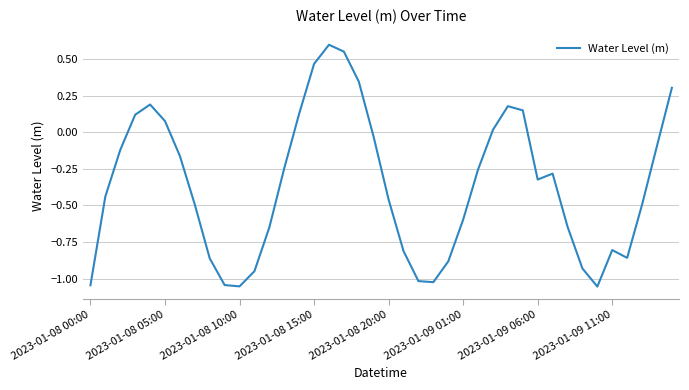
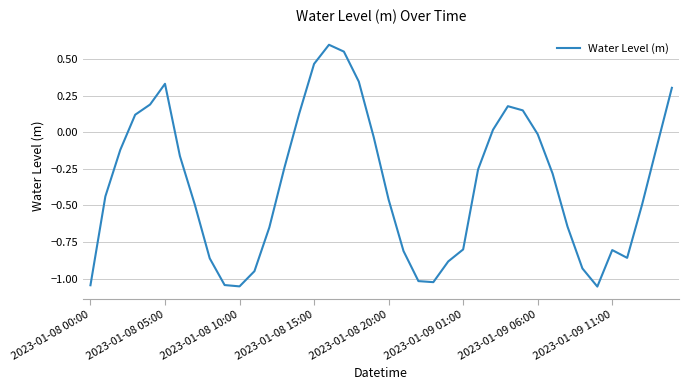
  {
    "2023-01-08 00:00": -1.05,
-   "2023-01-08 05:00": 0.08,
+   "2023-01-08 05:00": 0.33,
    "2023-01-08 10:00": -1.05,
    "2023-01-08 15:00": 0.47,
    "2023-01-08 20:00": -0.46,
-   "2023-01-09 01:00": -0.60,
-   "2023-01-09 06:00": -0.32,
+   "2023-01-09 01:00": -0.80,
+   "2023-01-09 06:00": -0.01,
    "2023-01-09 11:00": -0.81
  }
